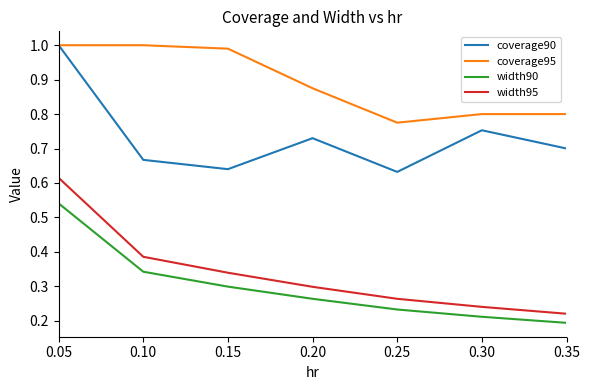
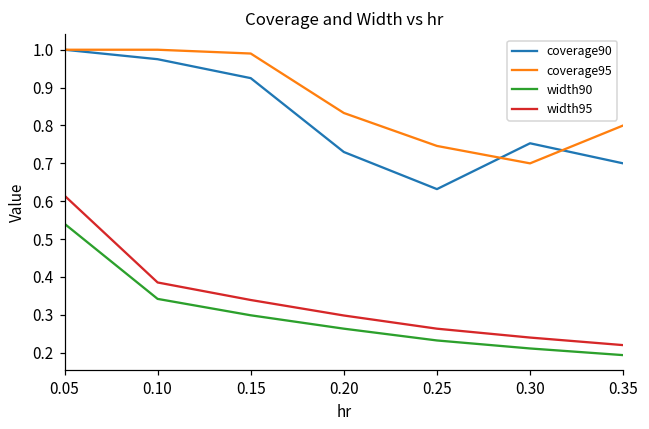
  {
    "coverage90": {
-     "0.10": 0.67,
-     "0.15": 0.64,
+     "0.10": 0.98,
+     "0.15": 0.93,
      "0.20": 0.73,
      "0.25": 0.63,
      "0.30": 0.75,
      "0.35": 0.70
    },
    "coverage95": {
      "0.10": 1.00,
      "0.15": 0.99,
-     "0.20": 0.88,
-     "0.25": 0.78,
-     "0.30": 0.8,
+     "0.20": 0.83,
+     "0.25": 0.75,
+     "0.30": 0.7,
      "0.35": 0.80
    },
    "width90": {
      "0.05": 0.54,
      "0.10": 0.34,
      "0.15": 0.30,
      "0.20": 0.26,
      "0.25": 0.23,
      "0.30": 0.21,
      "0.35": 0.19
    },
    "width95": {
      "0.05": 0.61,
      "0.10": 0.39,
      "0.15": 0.34,
      "0.20": 0.30,
      "0.25": 0.26,
      "0.30": 0.24,
      "0.35": 0.22
    }
  }
